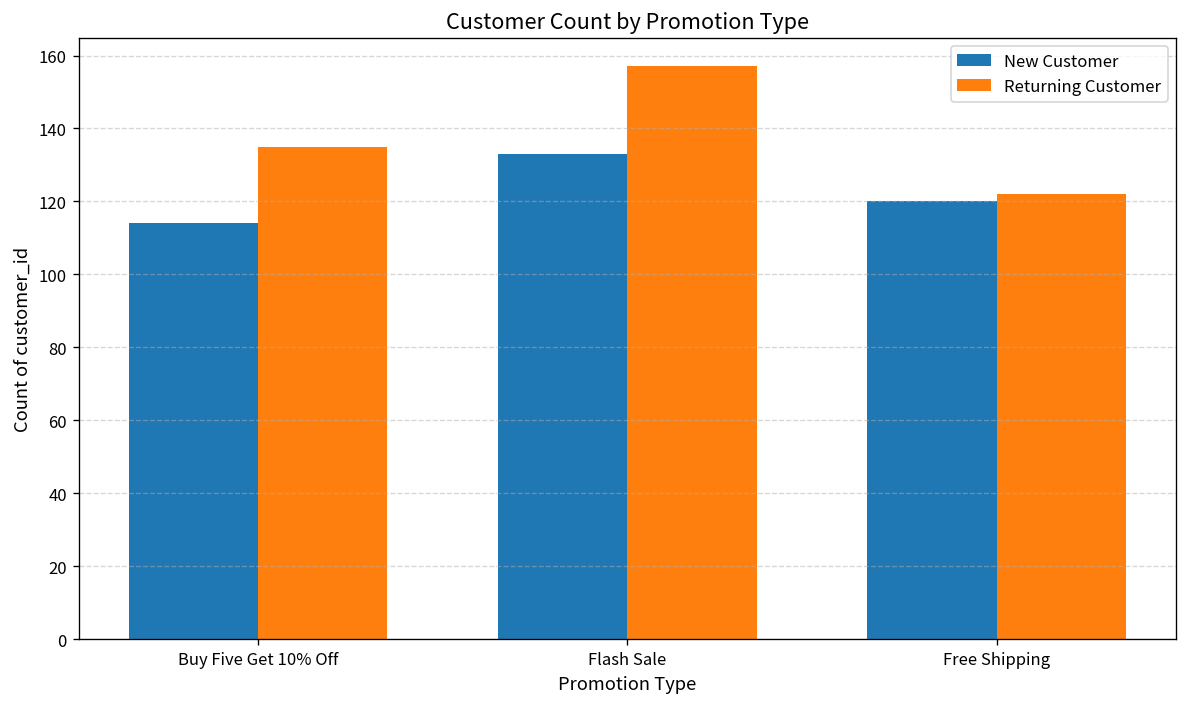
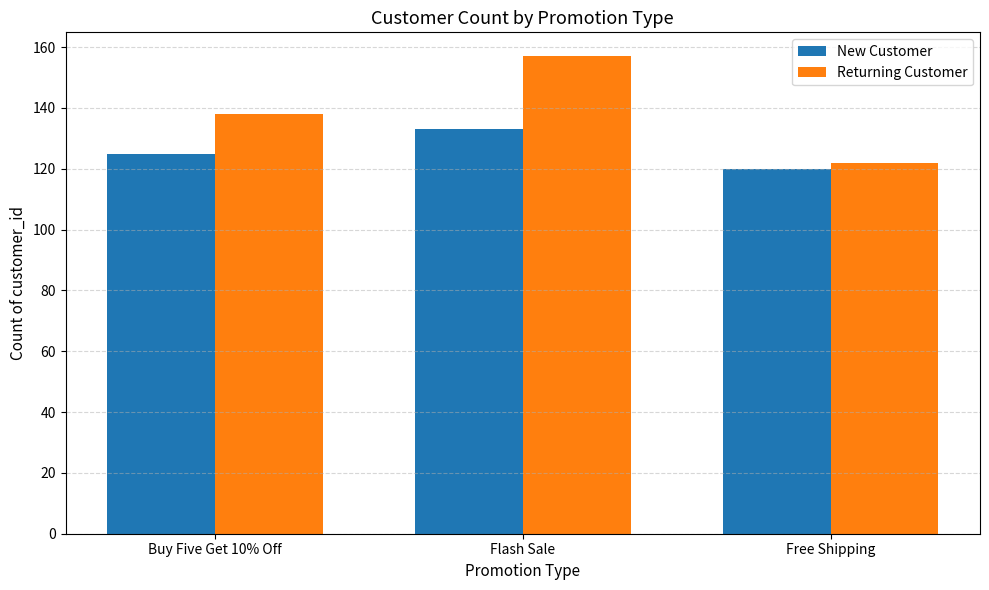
  {
    "New Customer": {
-     "Buy Five Get 10% Off": 114,
+     "Buy Five Get 10% Off": 125,
      "Flash Sale": 133,
      "Free Shipping": 120
    },
    "Returning Customer": {
-     "Buy Five Get 10% Off": 135,
+     "Buy Five Get 10% Off": 138,
      "Flash Sale": 157,
      "Free Shipping": 122
    }
  }
